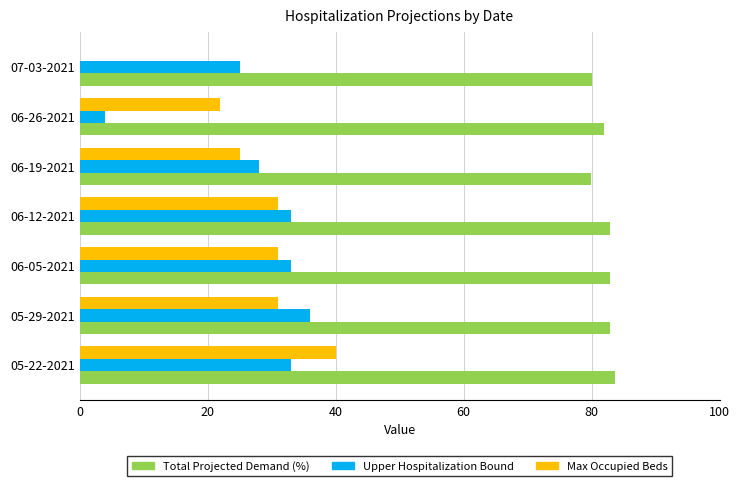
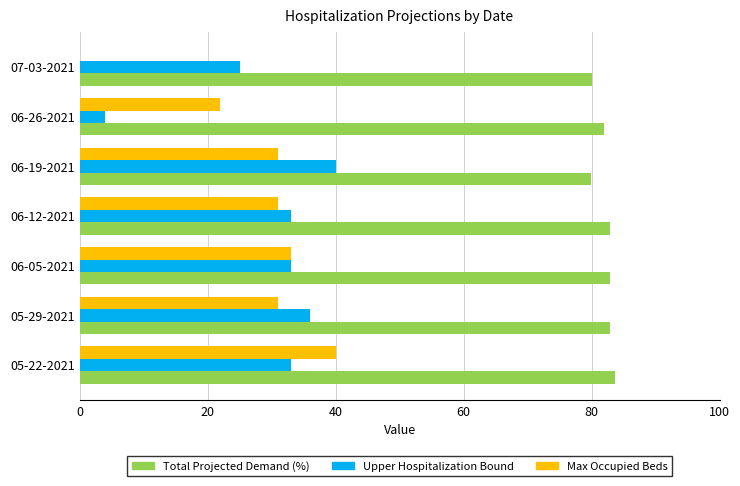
  {
    "Total Projected Demand (%)": {
      "07-03-2021": 80,
      "06-26-2021": 82,
      "06-19-2021": 80,
      "06-12-2021": 83,
      "06-05-2021": 83,
      "05-29-2021": 83,
      "05-22-2021": 84
    },
    "Upper Hospitalization Bound": {
      "07-03-2021": 25,
      "06-26-2021": 4,
-     "06-19-2021": 28,
+     "06-19-2021": 40,
      "06-12-2021": 33,
      "06-05-2021": 33,
      "05-29-2021": 36,
      "05-22-2021": 33
    },
    "Max Occupied Beds": {
      "07-03-2021": 0,
      "06-26-2021": 22,
-     "06-19-2021": 25,
+     "06-19-2021": 31,
      "06-12-2021": 31,
-     "06-05-2021": 31,
+     "06-05-2021": 33,
      "05-29-2021": 31,
      "05-22-2021": 40
    }
  }
